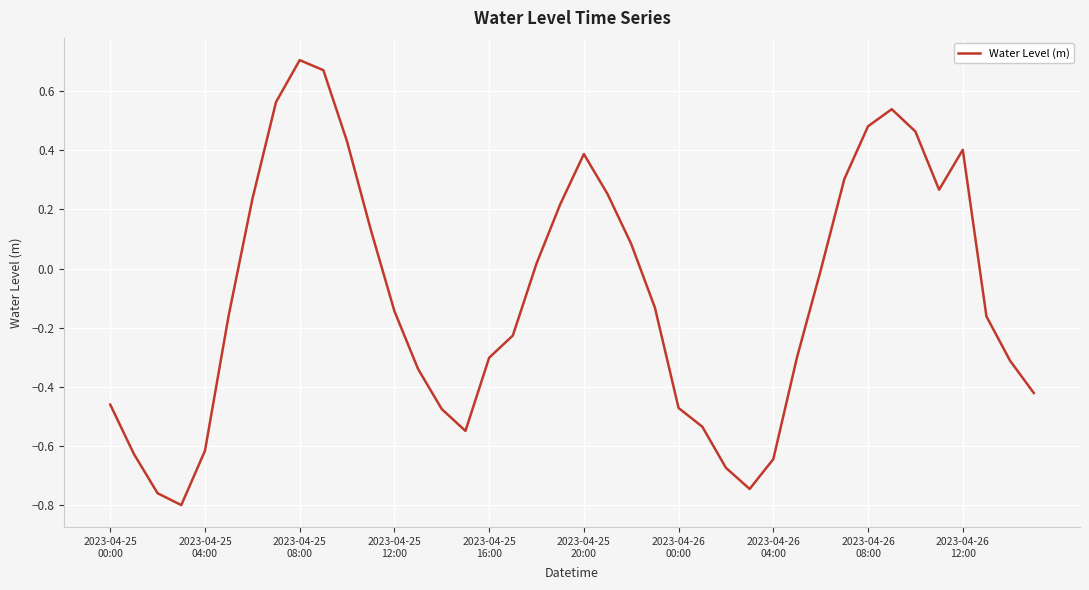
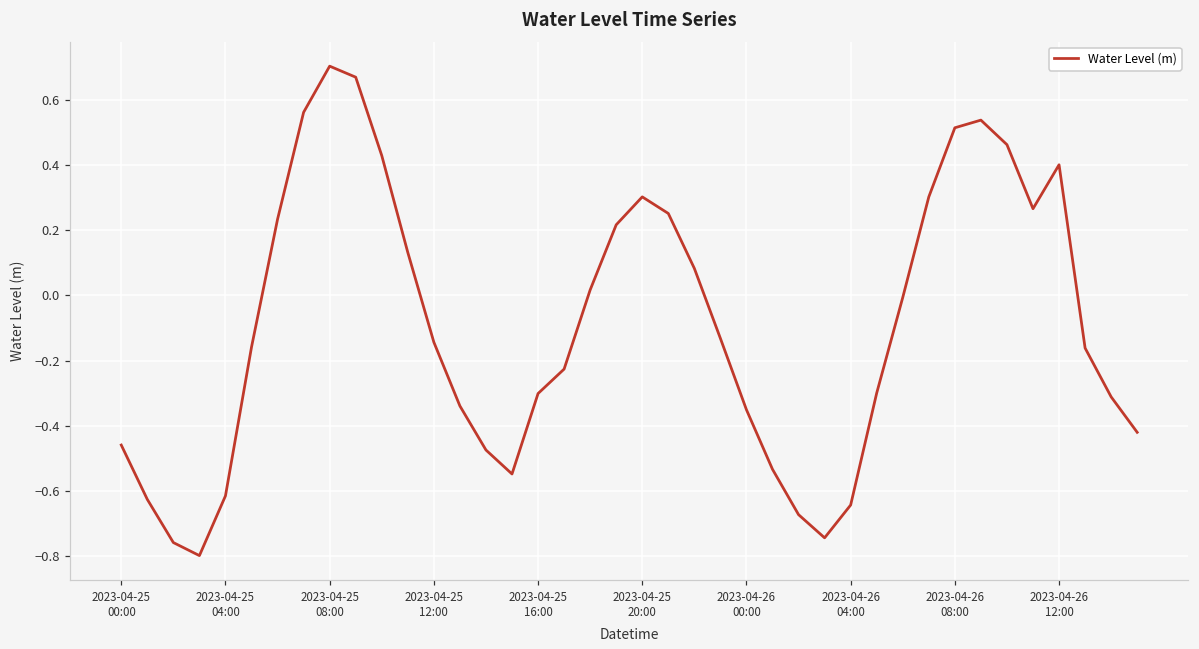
  {
    "2023-04-25 00:00": -0.46,
    "2023-04-25 04:00": -0.62,
    "2023-04-25 08:00": 0.70,
    "2023-04-25 12:00": -0.14,
    "2023-04-25 16:00": -0.30,
-   "2023-04-25 20:00": 0.39,
-   "2023-04-26 00:00": -0.47,
+   "2023-04-25 20:00": 0.30,
+   "2023-04-26 00:00": -0.35,
    "2023-04-26 04:00": -0.64,
-   "2023-04-26 08:00": 0.48,
+   "2023-04-26 08:00": 0.52,
    "2023-04-26 12:00": 0.40
  }
